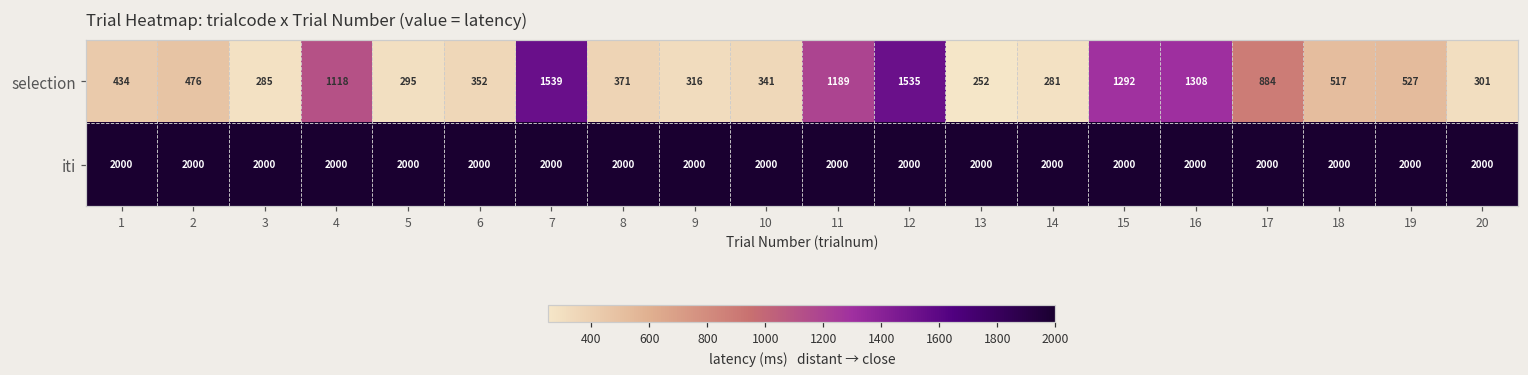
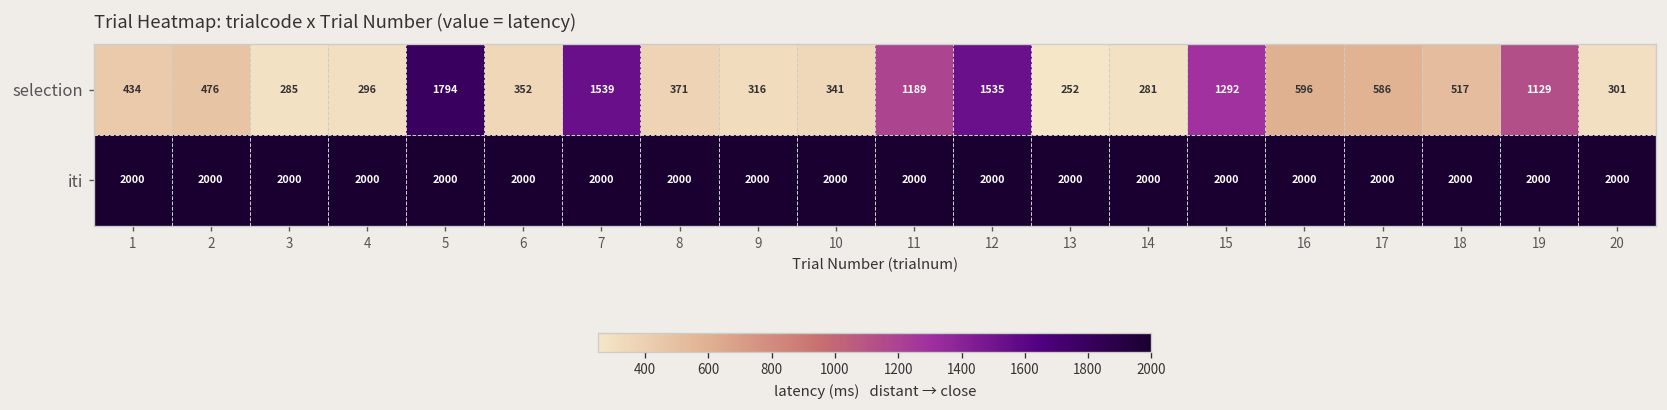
  {
    "selection": {
      "1": 434,
      "2": 476,
      "3": 285,
-     "4": 1118,
-     "5": 295,
+     "4": 296,
+     "5": 1794,
      "6": 352,
      "7": 1539,
      "8": 371,
      "9": 316,
      "10": 341,
      "11": 1189,
      "12": 1535,
      "13": 252,
      "14": 281,
      "15": 1292,
-     "16": 1308,
-     "17": 884,
+     "16": 596,
+     "17": 586,
      "18": 517,
-     "19": 527,
+     "19": 1129,
      "20": 301
    },
    "iti": {
      "1": 2000,
      "2": 2000,
      "3": 2000,
      "4": 2000,
      "5": 2000,
      "6": 2000,
      "7": 2000,
      "8": 2000,
      "9": 2000,
      "10": 2000,
      "11": 2000,
      "12": 2000,
      "13": 2000,
      "14": 2000,
      "15": 2000,
      "16": 2000,
      "17": 2000,
      "18": 2000,
      "19": 2000,
      "20": 2000
    }
  }
